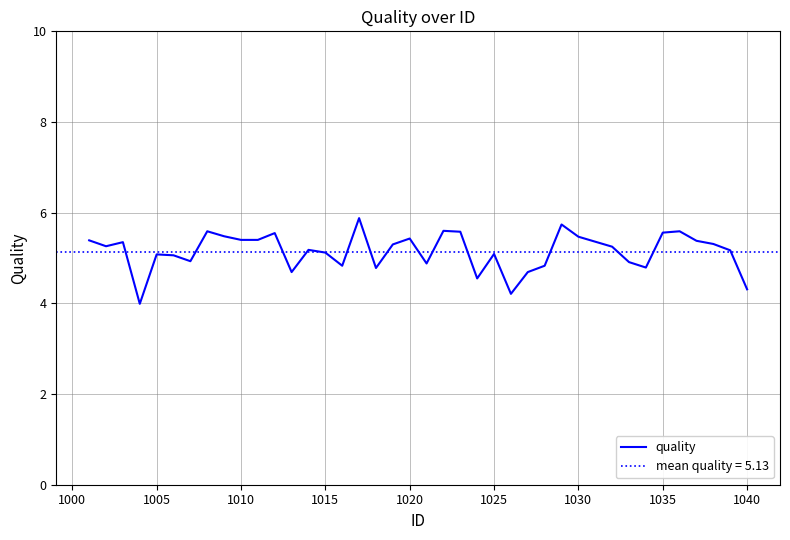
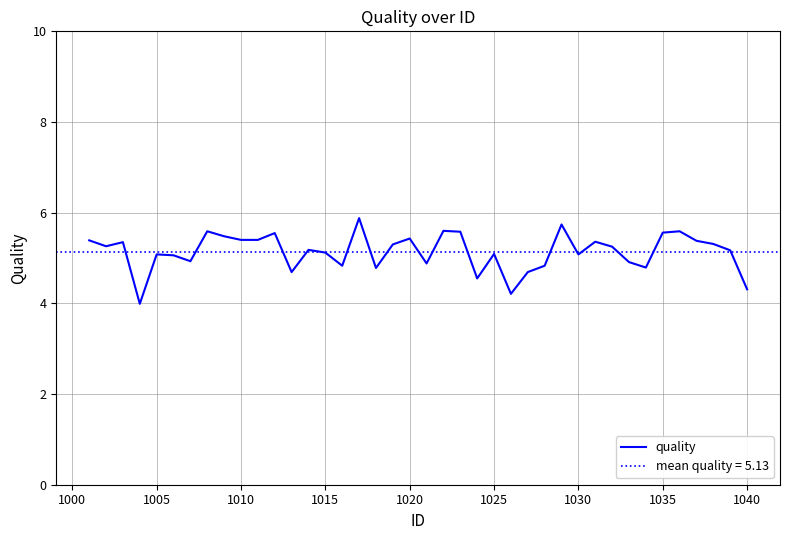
  {
    "1005": 5.1,
    "1010": 5.4,
    "1015": 5.1,
    "1020": 5.4,
    "1025": 5.1,
-   "1030": 5.5,
+   "1030": 5.1,
    "1035": 5.6,
    "1040": 4.3
  }
